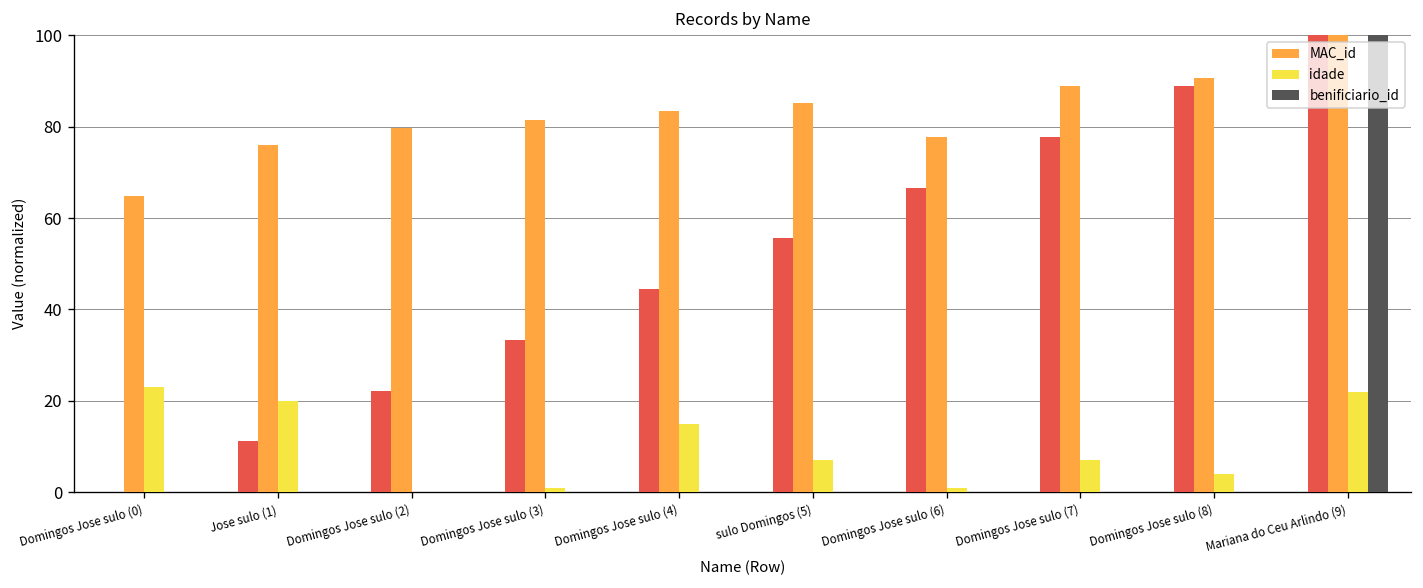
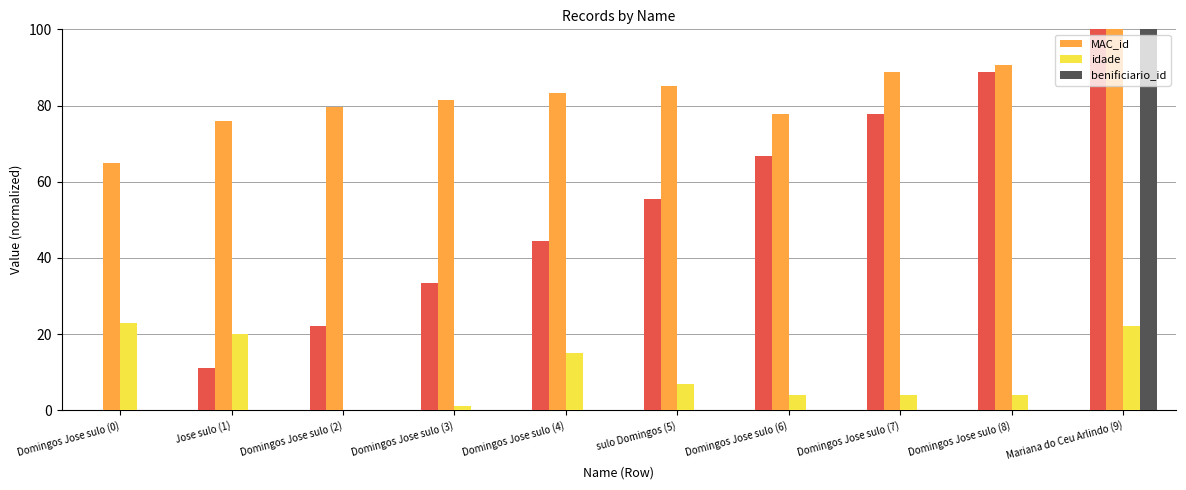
  {
    "MAC_id": {
      "Domingos Jose sulo (0)": 65,
      "Jose sulo (1)": 76,
      "Domingos Jose sulo (2)": 80,
      "Domingos Jose sulo (3)": 81,
      "Domingos Jose sulo (4)": 83,
      "sulo Domingos (5)": 85,
      "Domingos Jose sulo (6)": 78,
      "Domingos Jose sulo (7)": 89,
      "Domingos Jose sulo (8)": 91,
      "Mariana do Ceu Arlindo (9)": 100
    },
    "idade": {
      "Domingos Jose sulo (0)": 23,
      "Jose sulo (1)": 20,
      "Domingos Jose sulo (2)": 0,
      "Domingos Jose sulo (3)": 1,
      "Domingos Jose sulo (4)": 15,
      "sulo Domingos (5)": 7,
-     "Domingos Jose sulo (6)": 1,
-     "Domingos Jose sulo (7)": 7,
+     "Domingos Jose sulo (6)": 4,
+     "Domingos Jose sulo (7)": 4,
      "Domingos Jose sulo (8)": 4,
      "Mariana do Ceu Arlindo (9)": 22
    },
    "benificiario_id": {
      "Mariana do Ceu Arlindo (9)": 100
    }
  }
